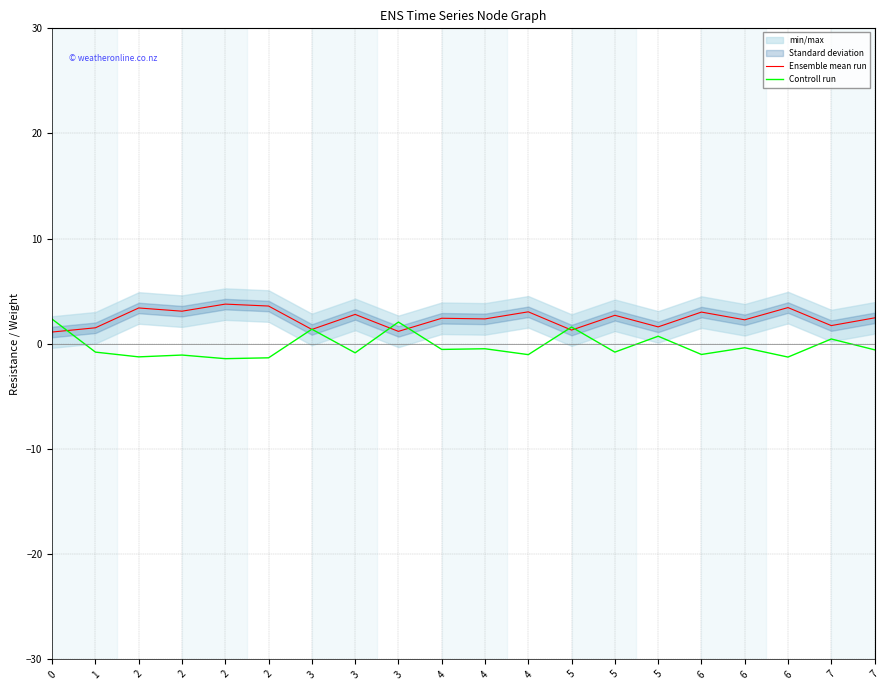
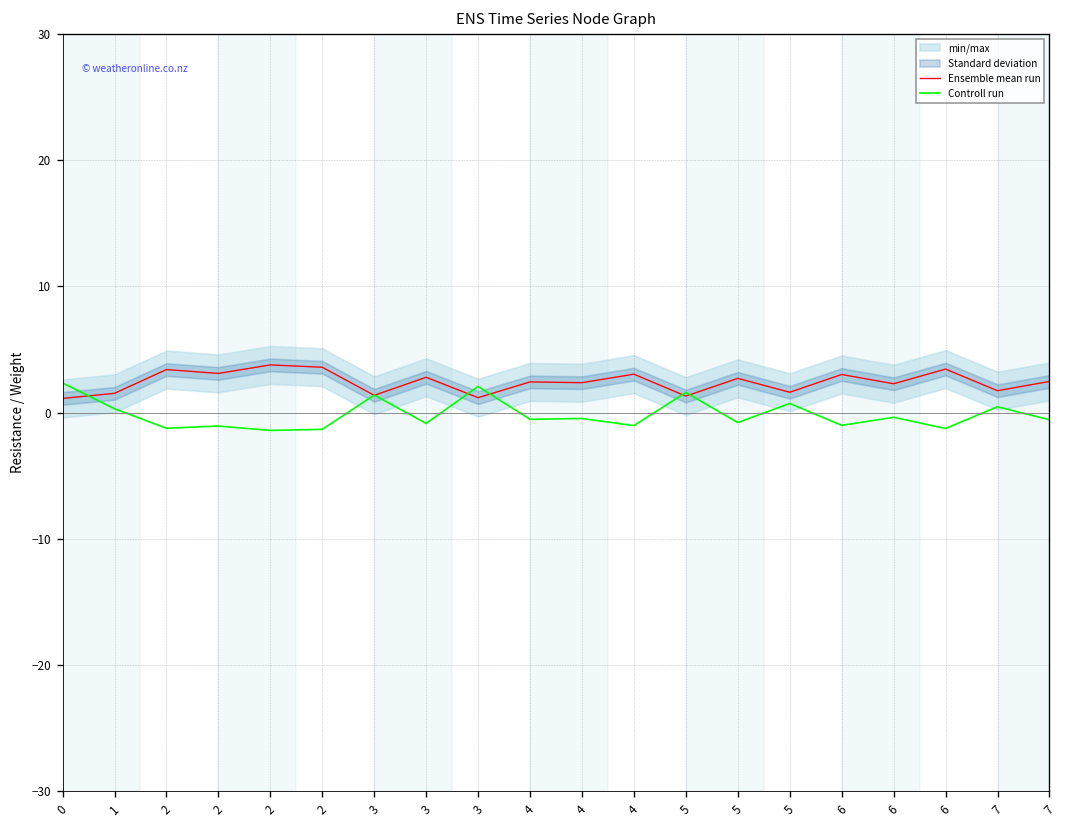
  {
    "Ensemble mean run": {
      "0": 1.1,
      "1": 1.5
    },
    "Controll run": {
      "0": 2.3,
-     "1": -0.8
+     "1": 0.3
    }
  }
